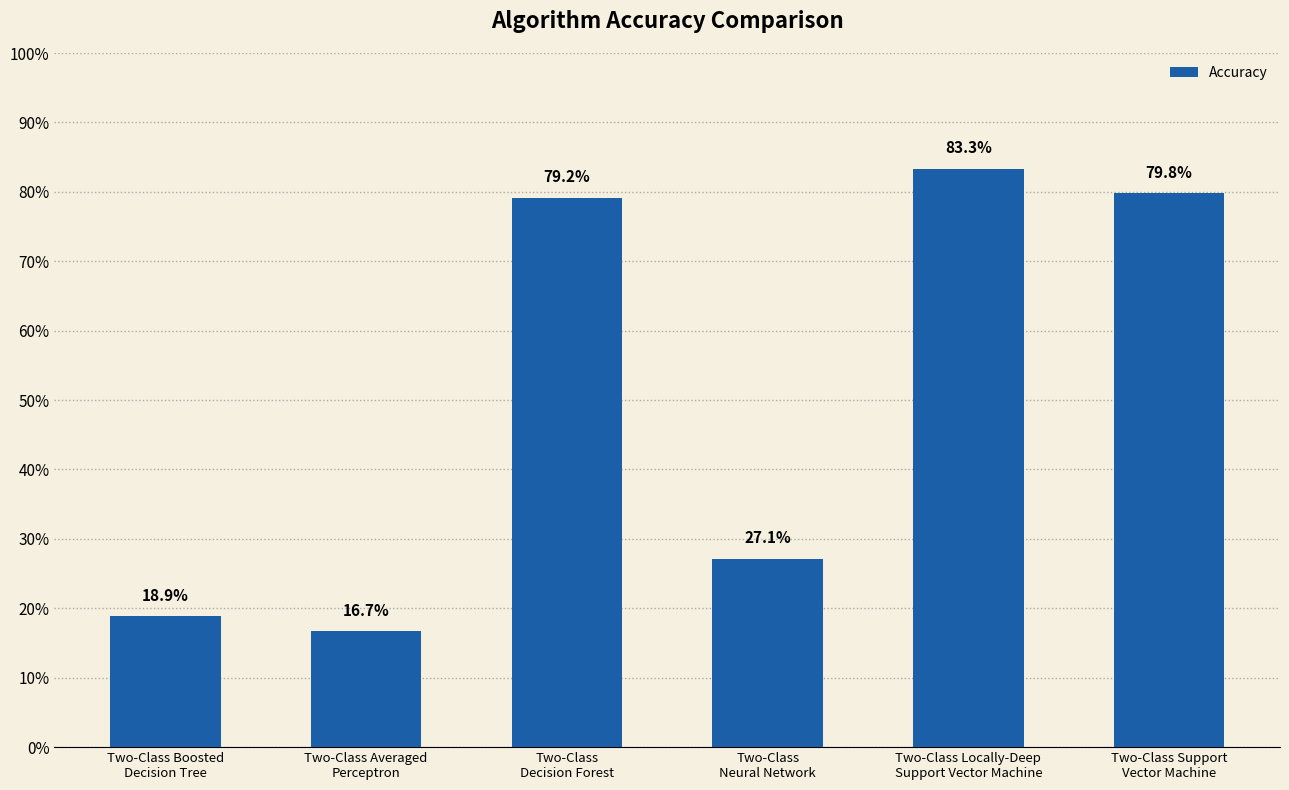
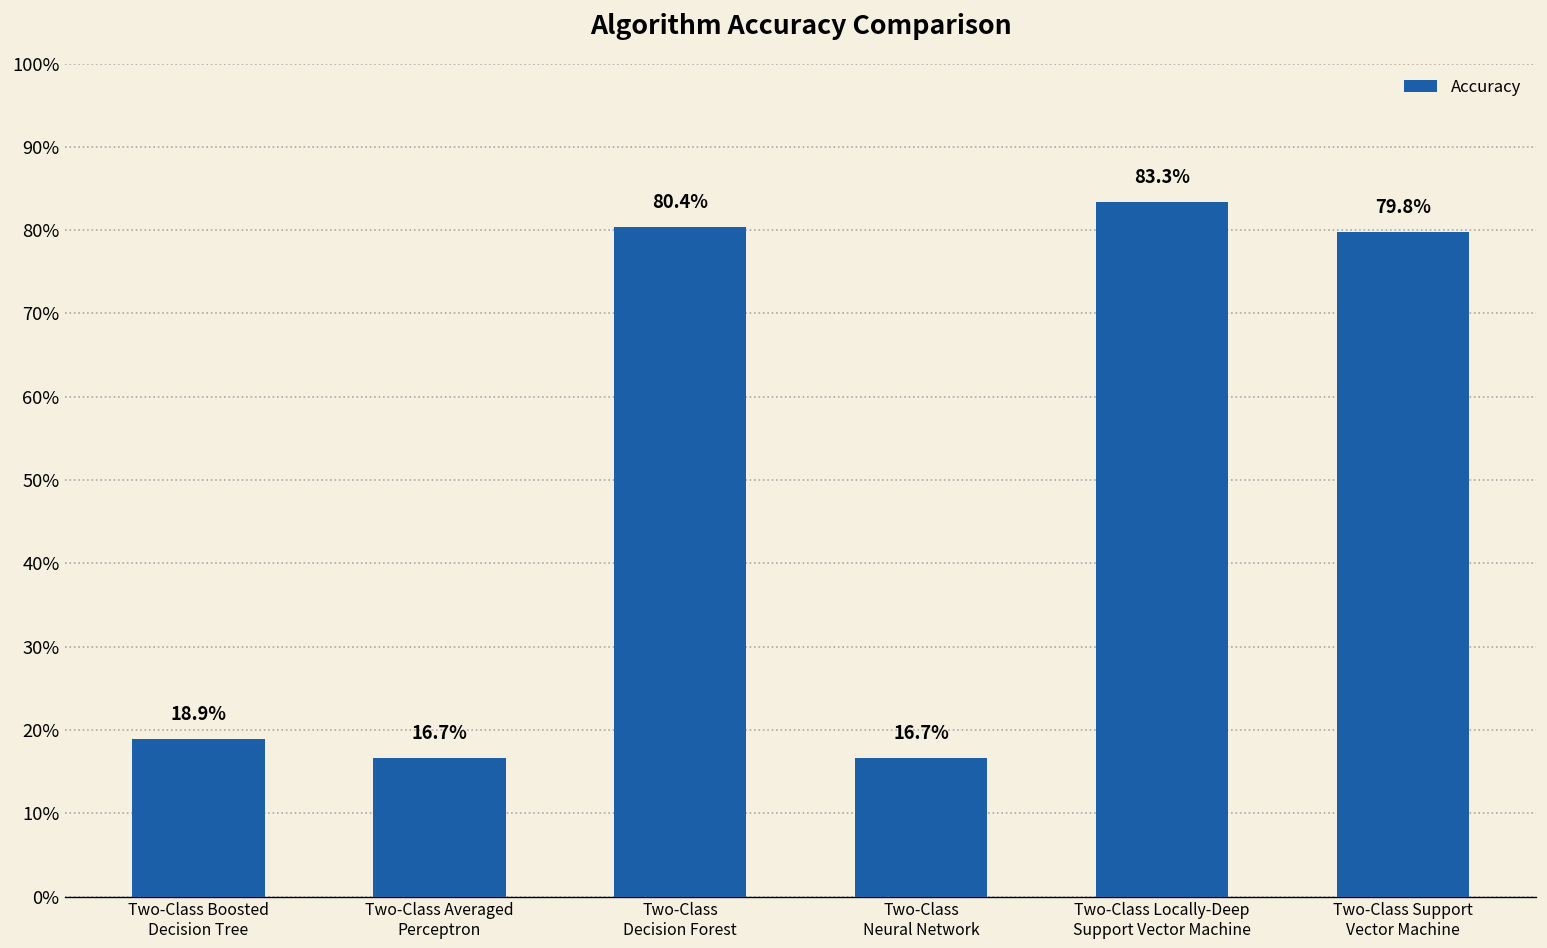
  {
    "Two-Class Boosted Decision Tree": "18.9%",
    "Two-Class Averaged Perceptron": "16.7%",
-   "Two-Class Decision Forest": "79.2%",
-   "Two-Class Neural Network": "27.1%",
+   "Two-Class Decision Forest": "80.4%",
+   "Two-Class Neural Network": "16.7%",
    "Two-Class Locally-Deep Support Vector Machine": "83.3%",
    "Two-Class Support Vector Machine": "79.8%"
  }
